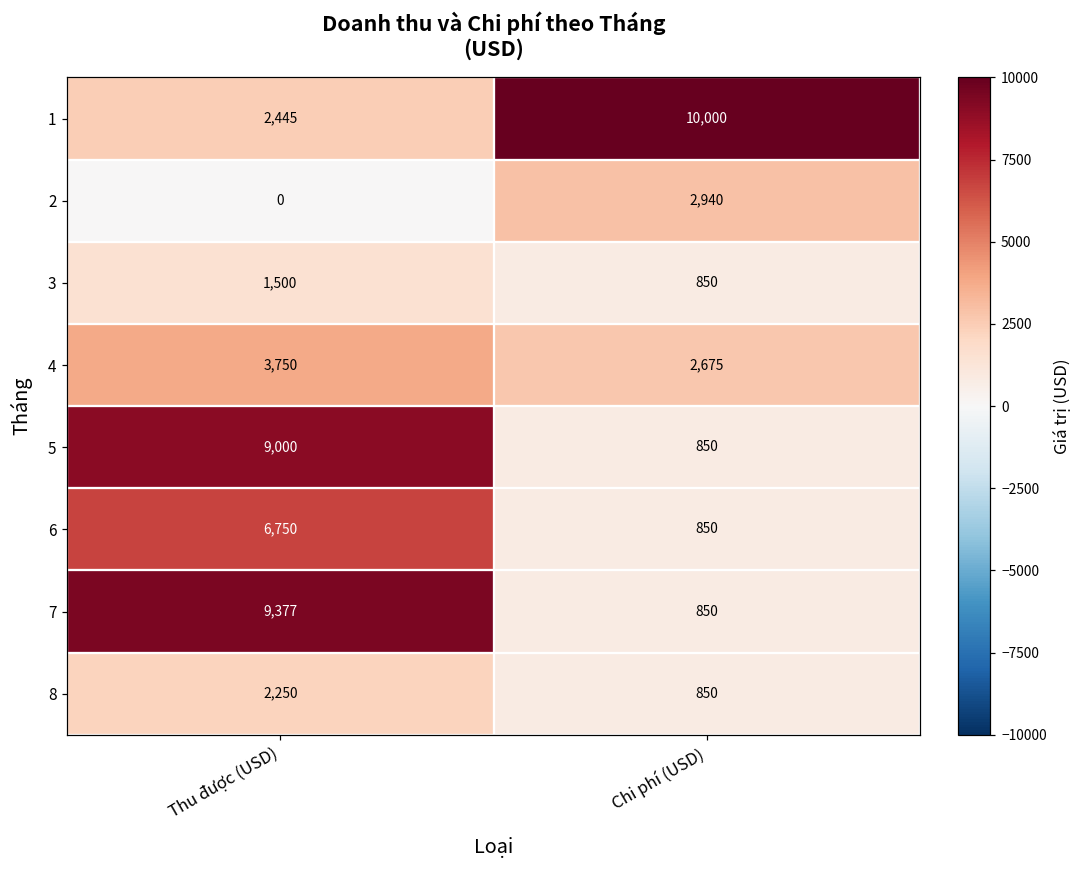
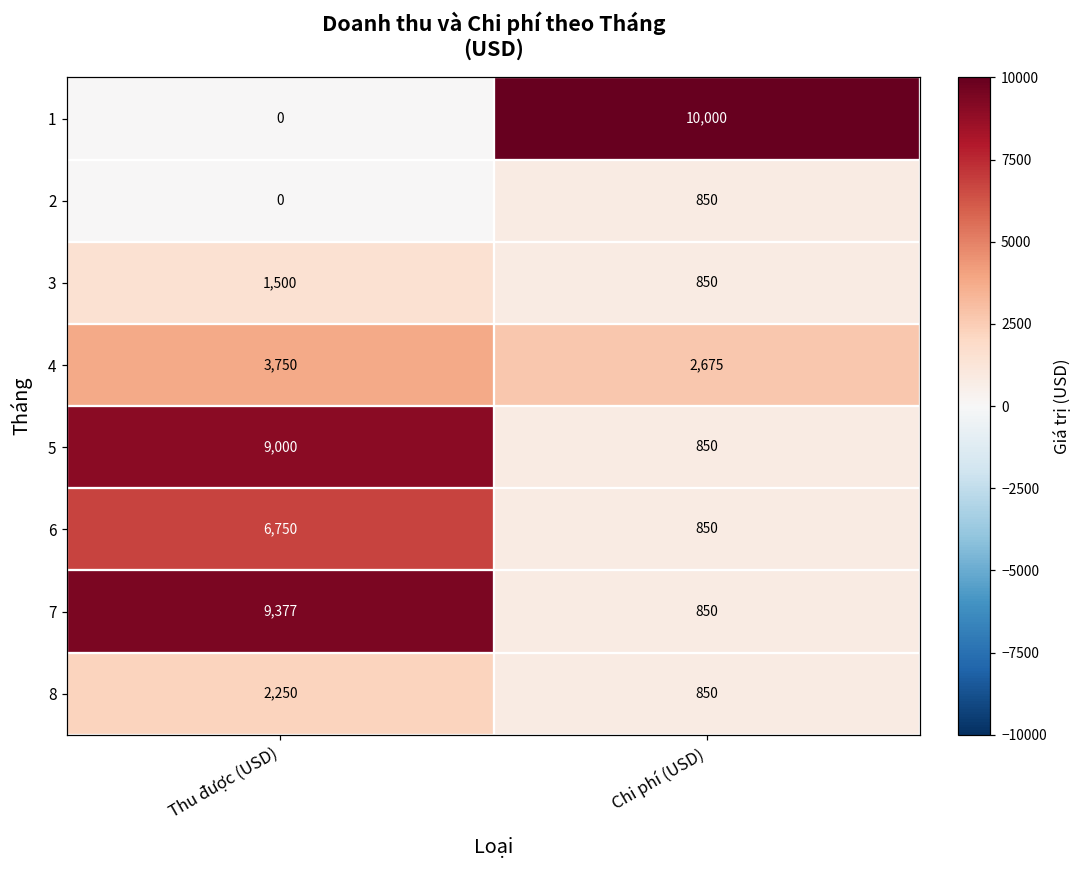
  {
    "1": {
-     "Thu được (USD)": "2,445",
+     "Thu được (USD)": "0",
      "Chi phí (USD)": "10,000"
    },
    "2": {
      "Thu được (USD)": "0",
-     "Chi phí (USD)": "2,940"
+     "Chi phí (USD)": "850"
    },
    "3": {
      "Thu được (USD)": "1,500",
      "Chi phí (USD)": "850"
    },
    "4": {
      "Thu được (USD)": "3,750",
      "Chi phí (USD)": "2,675"
    },
    "5": {
      "Thu được (USD)": "9,000",
      "Chi phí (USD)": "850"
    },
    "6": {
      "Thu được (USD)": "6,750",
      "Chi phí (USD)": "850"
    },
    "7": {
      "Thu được (USD)": "9,377",
      "Chi phí (USD)": "850"
    },
    "8": {
      "Thu được (USD)": "2,250",
      "Chi phí (USD)": "850"
    }
  }
